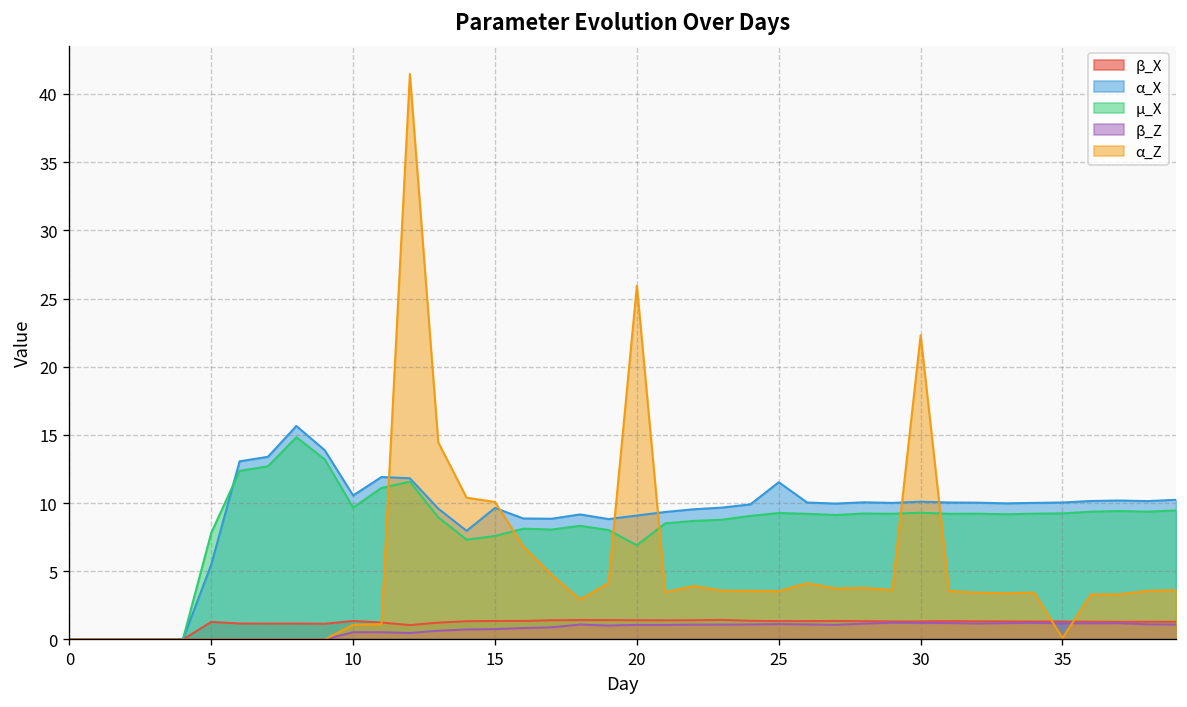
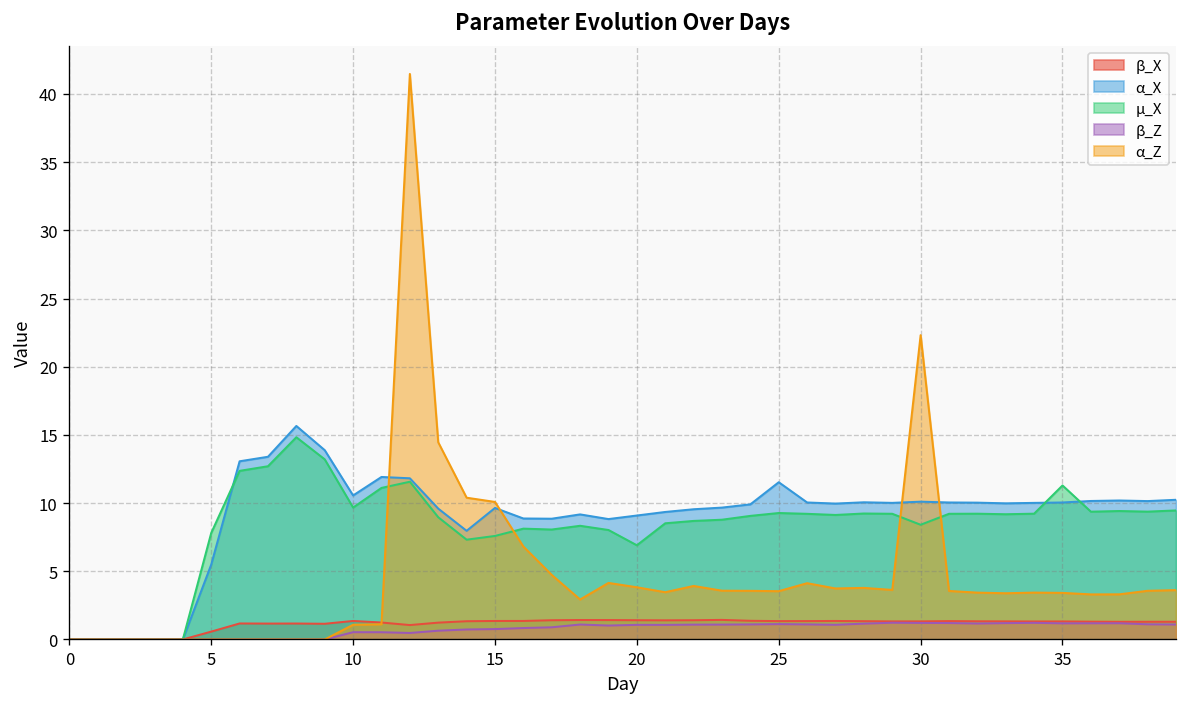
  {
    "β_X": {
-     "5": 1.3,
+     "5": 0.6,
      "10": 1.4,
      "15": 1.4,
      "20": 1.4
    },
    "α_X": {
      "5": 5.5,
      "10": 10.6,
      "15": 9.6,
      "20": 9.1,
      "25": 11.5,
      "30": 10.1,
      "35": 10.0
    },
    "µ_X": {
      "5": 7.8,
      "10": 9.7,
      "15": 7.6,
      "20": 6.9,
      "25": 9.3,
-     "30": 9.3,
-     "35": 9.2
+     "30": 8.4,
+     "35": 11.3
    },
    "β_Z": {
      "10": 0.5,
      "15": 0.8,
      "20": 1.1
    },
    "α_Z": {
      "10": 1.1,
      "15": 10.1,
-     "20": 25.9,
+     "20": 3.8,
      "25": 3.5,
      "30": 22.3,
-     "35": 0.1
+     "35": 3.4
    }
  }
